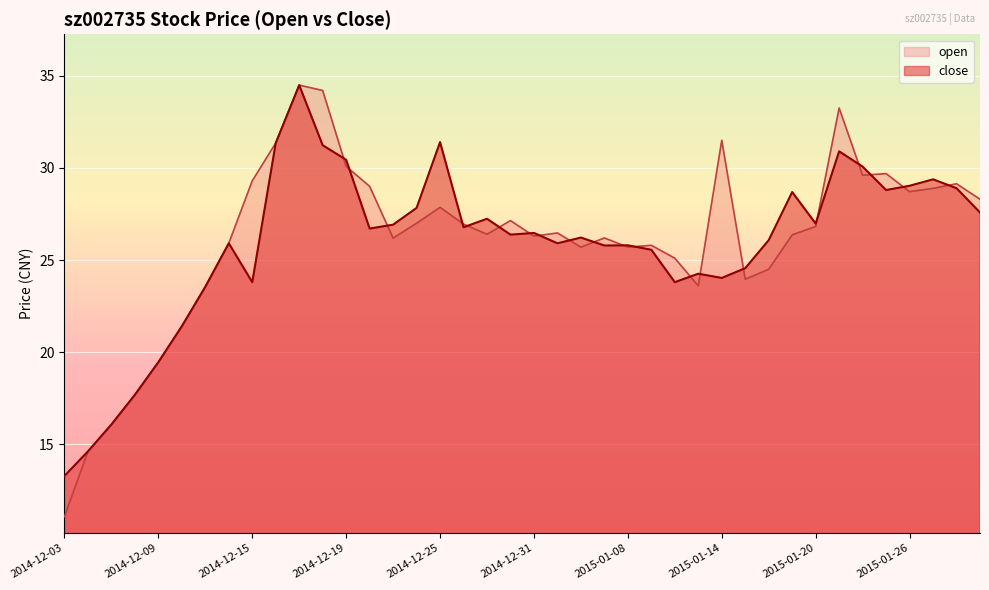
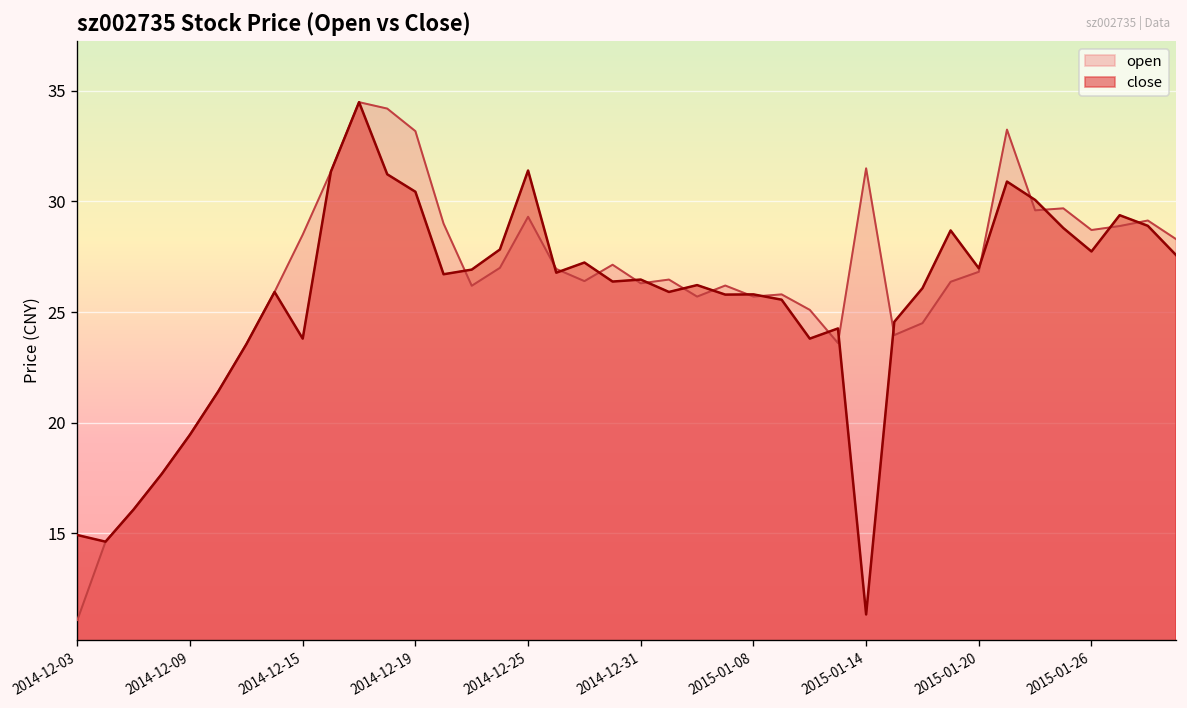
  {
    "open": {
      "2014-12-03": 11.1,
-     "2014-12-15": 29.3,
-     "2014-12-19": 30.1,
-     "2014-12-25": 27.9,
+     "2014-12-15": 28.5,
+     "2014-12-19": 33.2,
+     "2014-12-25": 29.3,
      "2014-12-31": 26.3,
      "2015-01-14": 31.5,
      "2015-01-20": 26.8,
      "2015-01-26": 28.7
    },
    "close": {
-     "2014-12-03": 13.3,
+     "2014-12-03": 14.9,
      "2014-12-15": 23.8,
      "2014-12-19": 30.4,
      "2014-12-25": 31.4,
      "2014-12-31": 26.5,
-     "2015-01-14": 24.0,
+     "2015-01-14": 11.3,
      "2015-01-20": 27.0,
-     "2015-01-26": 29.0
+     "2015-01-26": 27.7
    }
  }
